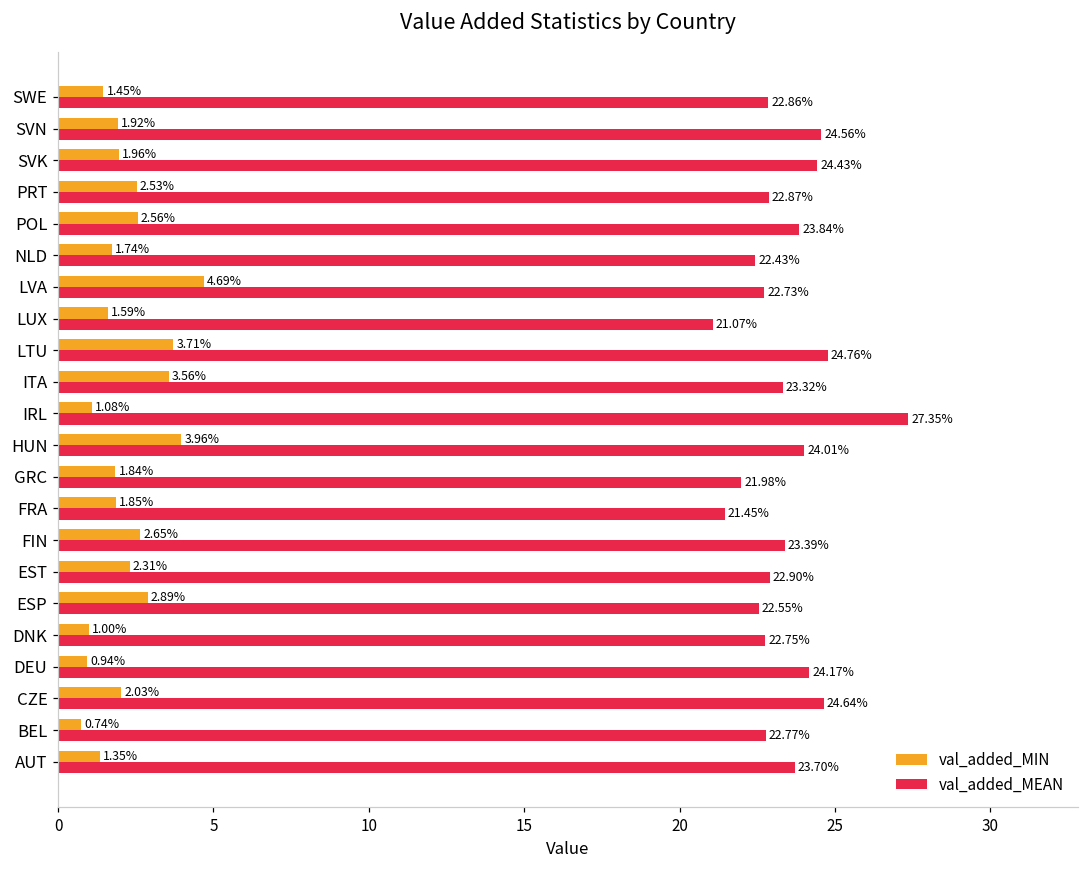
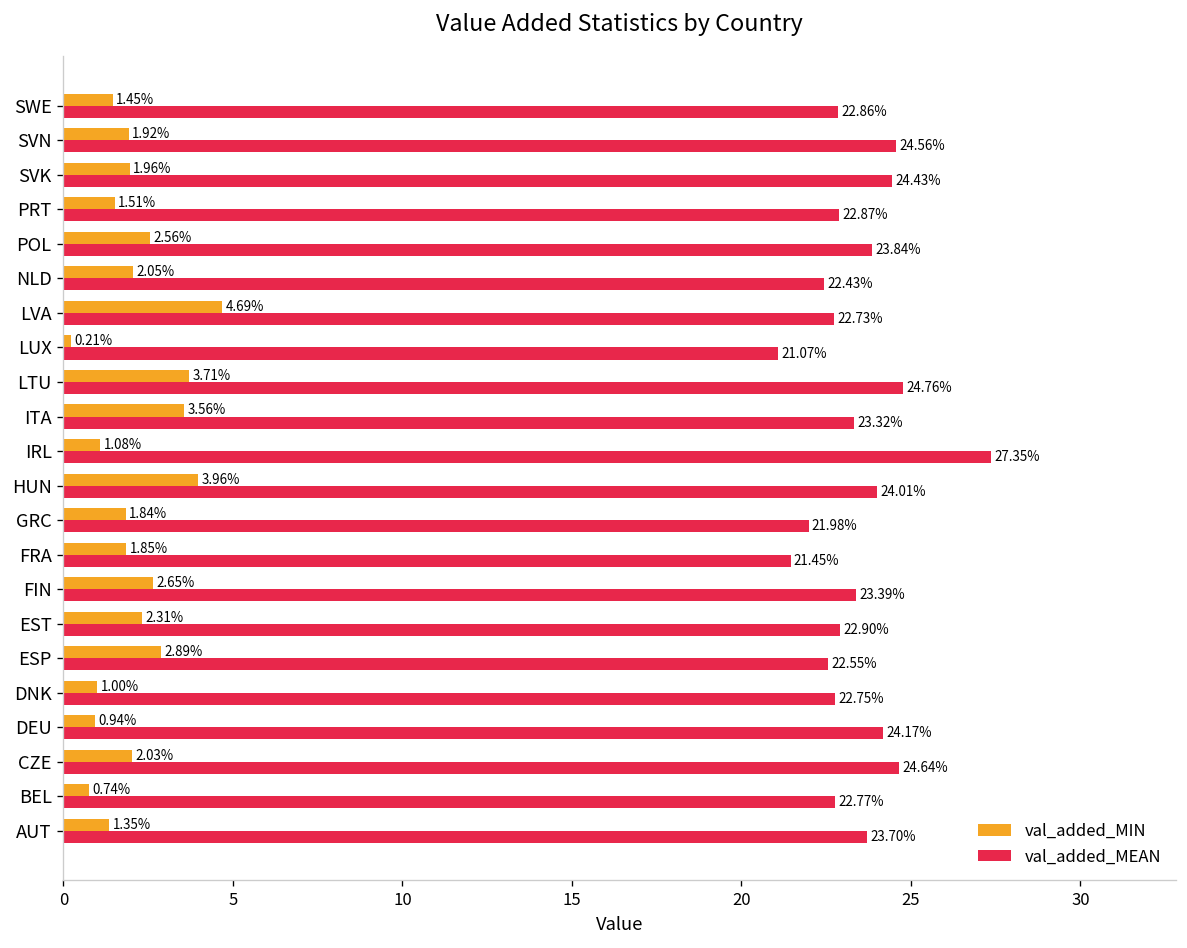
  {
    "val_added_MIN": {
      "SWE": "1.45%",
      "SVN": "1.92%",
      "SVK": "1.96%",
-     "PRT": "2.53%",
+     "PRT": "1.51%",
      "POL": "2.56%",
-     "NLD": "1.74%",
+     "NLD": "2.05%",
      "LVA": "4.69%",
-     "LUX": "1.59%",
+     "LUX": "0.21%",
      "LTU": "3.71%",
      "ITA": "3.56%",
      "IRL": "1.08%",
      "HUN": "3.96%",
      "GRC": "1.84%",
      "FRA": "1.85%",
      "FIN": "2.65%",
      "EST": "2.31%",
      "ESP": "2.89%",
      "DNK": "1.00%",
      "DEU": "0.94%",
      "CZE": "2.03%",
      "BEL": "0.74%",
      "AUT": "1.35%"
    },
    "val_added_MEAN": {
      "SWE": "22.86%",
      "SVN": "24.56%",
      "SVK": "24.43%",
      "PRT": "22.87%",
      "POL": "23.84%",
      "NLD": "22.43%",
      "LVA": "22.73%",
      "LUX": "21.07%",
      "LTU": "24.76%",
      "ITA": "23.32%",
      "IRL": "27.35%",
      "HUN": "24.01%",
      "GRC": "21.98%",
      "FRA": "21.45%",
      "FIN": "23.39%",
      "EST": "22.90%",
      "ESP": "22.55%",
      "DNK": "22.75%",
      "DEU": "24.17%",
      "CZE": "24.64%",
      "BEL": "22.77%",
      "AUT": "23.70%"
    }
  }
